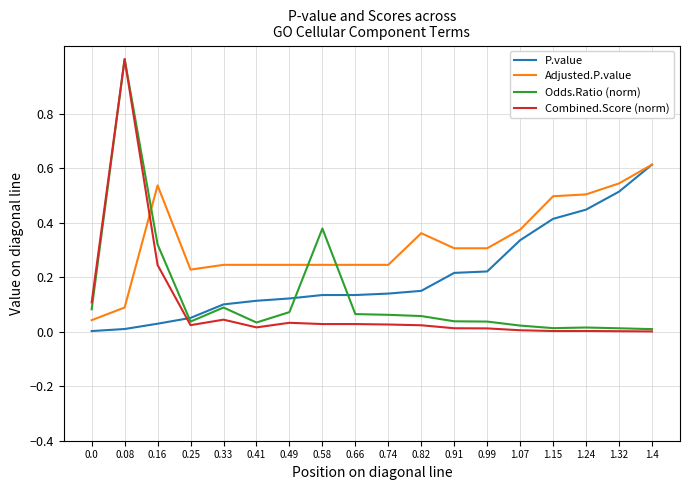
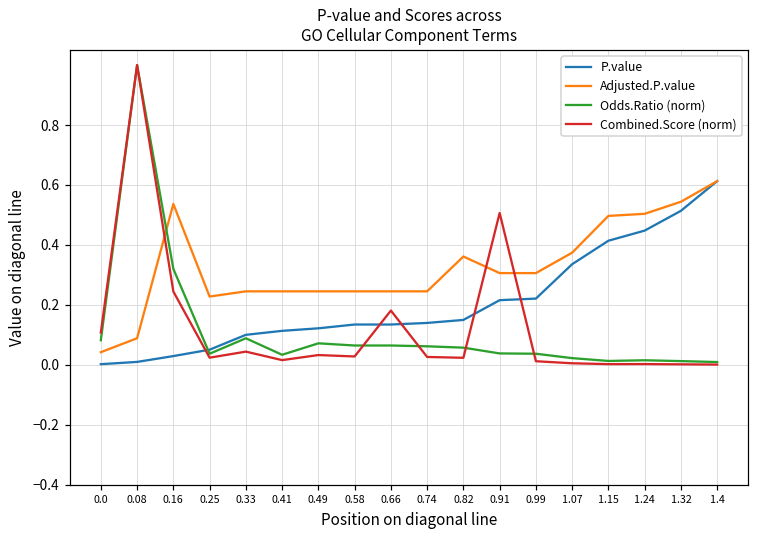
  {
    "P.value": {
      "0.0": 0.00,
      "0.08": 0.01,
      "0.16": 0.03,
      "0.25": 0.05,
      "0.33": 0.10,
      "0.41": 0.11,
      "0.49": 0.12,
      "0.58": 0.13,
      "0.66": 0.13,
      "0.74": 0.14,
      "0.82": 0.15,
      "0.91": 0.22,
      "0.99": 0.22,
      "1.07": 0.34,
      "1.15": 0.41,
      "1.24": 0.45,
      "1.32": 0.51
    },
    "Adjusted.P.value": {
      "0.0": 0.04,
      "0.08": 0.09,
      "0.16": 0.54,
      "0.25": 0.23,
      "0.33": 0.25,
      "0.41": 0.25,
      "0.49": 0.25,
      "0.58": 0.25,
      "0.66": 0.25,
      "0.74": 0.25,
      "0.82": 0.36,
      "0.91": 0.31,
      "0.99": 0.31,
      "1.07": 0.37,
      "1.15": 0.50,
      "1.24": 0.50,
      "1.32": 0.54
    },
    "Odds.Ratio (norm)": {
      "0.0": 0.08,
      "0.16": 0.32,
      "0.25": 0.04,
      "0.33": 0.09,
      "0.41": 0.03,
      "0.49": 0.07,
-     "0.58": 0.38,
+     "0.58": 0.06,
      "0.66": 0.06,
      "0.74": 0.06,
      "0.82": 0.06,
      "0.91": 0.04,
      "0.99": 0.04,
      "1.07": 0.02,
      "1.15": 0.01,
      "1.24": 0.02,
      "1.32": 0.01
    },
    "Combined.Score (norm)": {
      "0.0": 0.11,
      "0.16": 0.24,
      "0.25": 0.02,
      "0.33": 0.04,
      "0.41": 0.02,
      "0.49": 0.03,
      "0.58": 0.03,
-     "0.66": 0.03,
+     "0.66": 0.18,
      "0.74": 0.03,
      "0.82": 0.02,
-     "0.91": 0.01,
+     "0.91": 0.51,
      "0.99": 0.01,
      "1.07": 0.01,
      "1.15": 0.00,
      "1.24": 0.00,
      "1.32": 0.00
    }
  }
